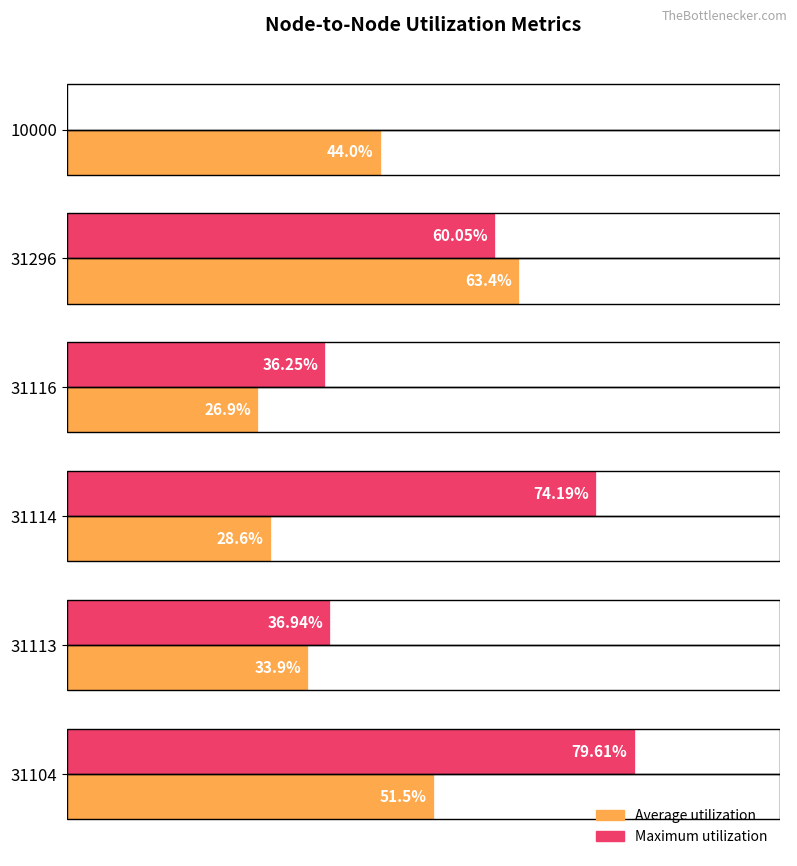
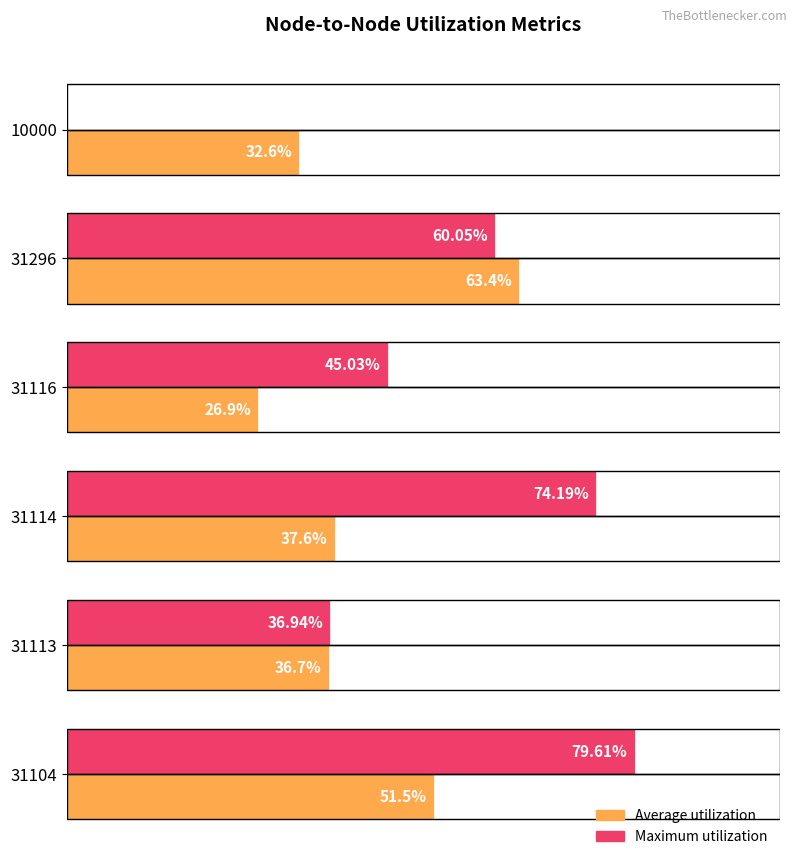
  {
    "Maximum utilization": {
      "31296": "60.05%",
-     "31116": "36.25%",
+     "31116": "45.03%",
      "31114": "74.19%",
      "31113": "36.94%",
      "31104": "79.61%"
    },
    "Average utilization": {
-     "10000": "44.0%",
+     "10000": "32.6%",
      "31296": "63.4%",
      "31116": "26.9%",
-     "31114": "28.6%",
-     "31113": "33.9%",
+     "31114": "37.6%",
+     "31113": "36.7%",
      "31104": "51.5%"
    }
  }
